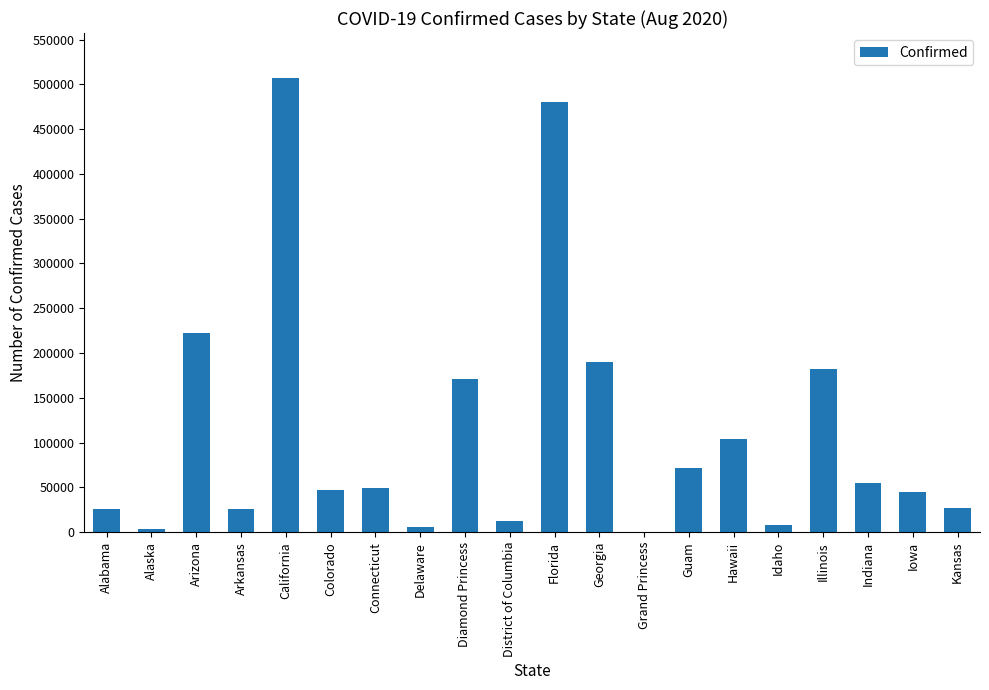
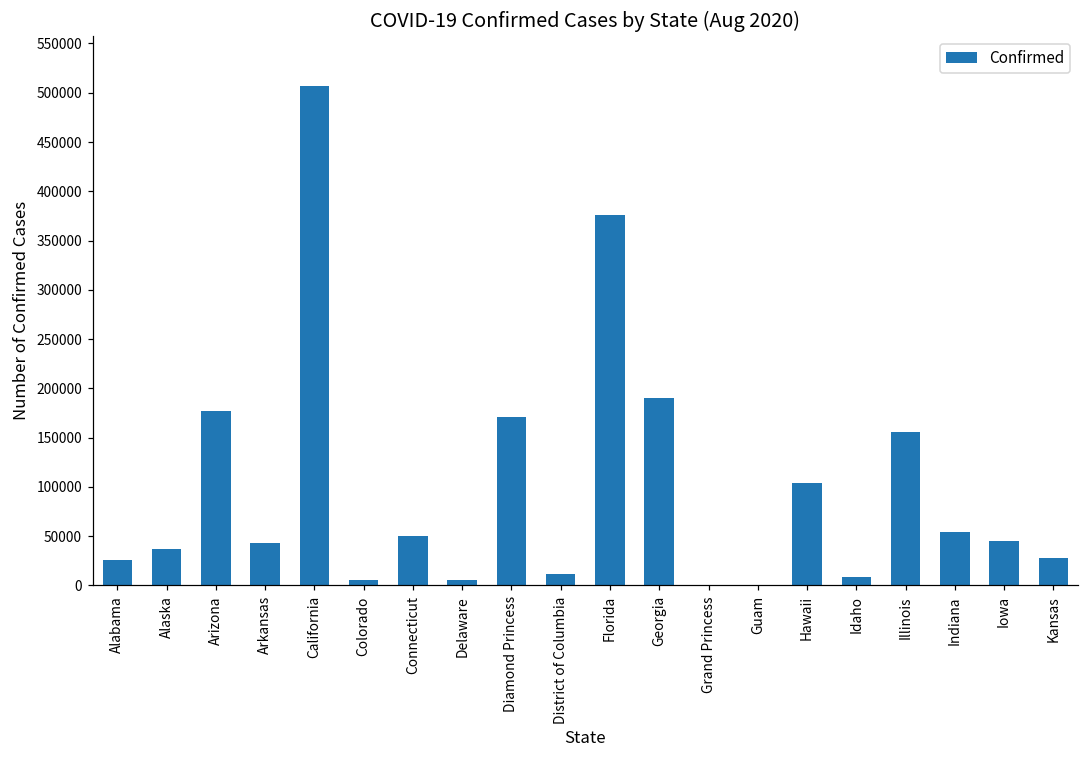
  {
    "Alabama": 30000,
-   "Alaska": 0,
-   "Arizona": 220000,
-   "Arkansas": 30000,
+   "Alaska": 40000,
+   "Arizona": 180000,
+   "Arkansas": 40000,
    "California": 510000,
-   "Colorado": 50000,
+   "Colorado": 10000,
    "Connecticut": 50000,
    "Delaware": 10000,
    "Diamond Princess": 170000,
    "District of Columbia": 10000,
-   "Florida": 480000,
+   "Florida": 380000,
    "Georgia": 190000,
-   "Guam": 70000,
+   "Guam": 0,
    "Hawaii": 100000,
    "Idaho": 10000,
-   "Illinois": 180000,
+   "Illinois": 160000,
    "Indiana": 50000,
    "Iowa": 50000,
    "Kansas": 30000
  }
